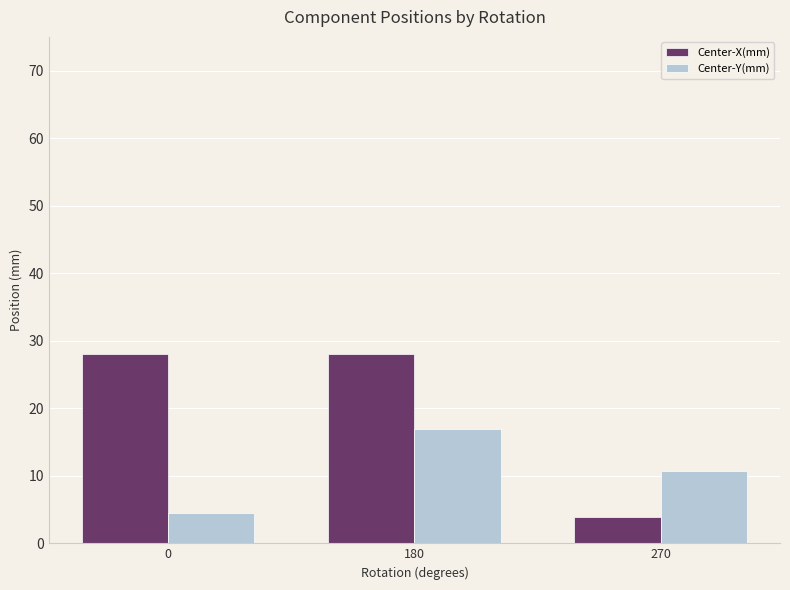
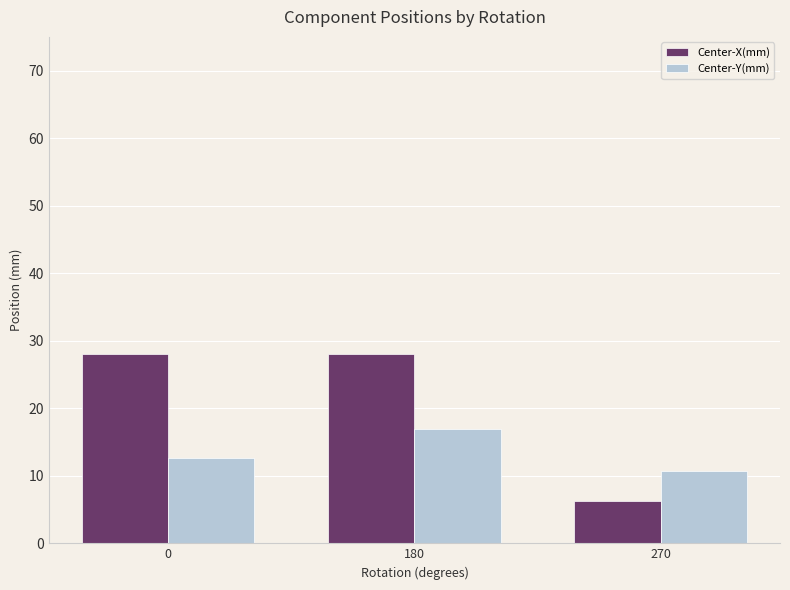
  {
    "Center-X(mm)": {
      "0": 28,
      "180": 28,
-     "270": 4
+     "270": 6
    },
    "Center-Y(mm)": {
-     "0": 4,
+     "0": 13,
      "180": 17,
      "270": 11
    }
  }
